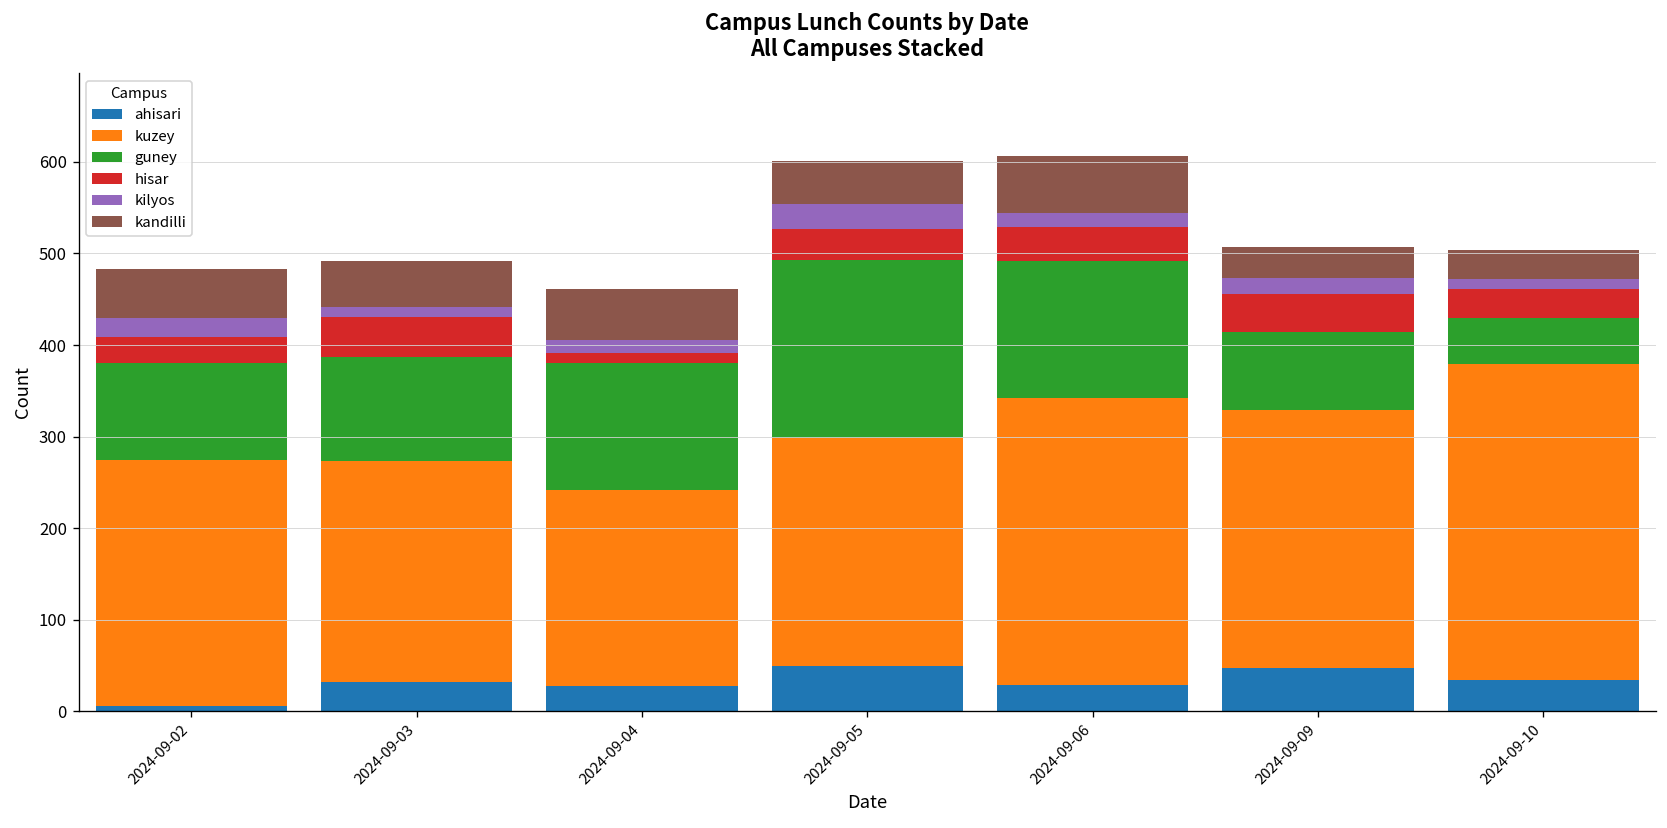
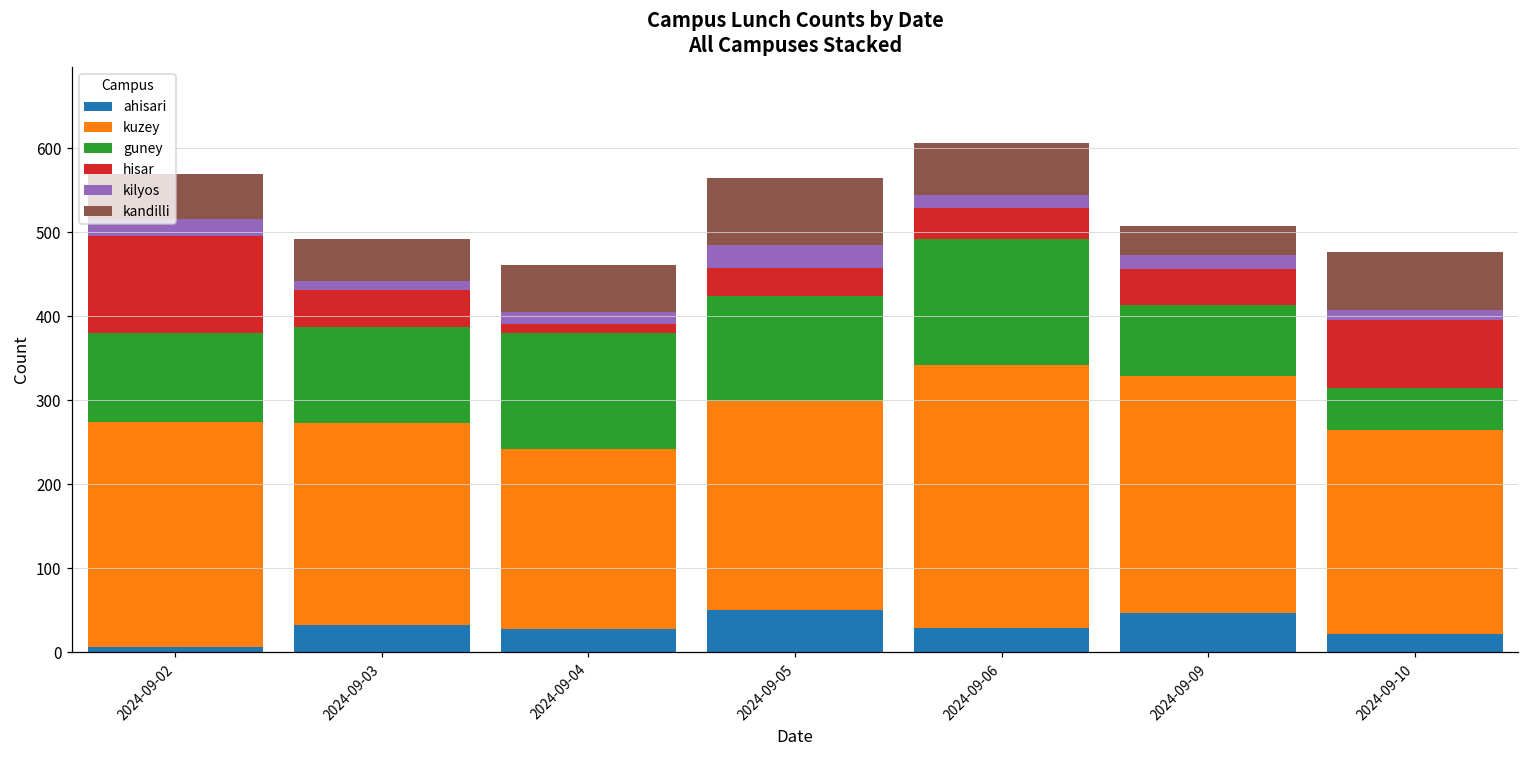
  {
    "ahisari": {
      "2024-09-02": 10,
      "2024-09-03": 30,
      "2024-09-04": 30,
      "2024-09-05": 50,
      "2024-09-06": 30,
      "2024-09-09": 50,
-     "2024-09-10": 30
+     "2024-09-10": 20
    },
    "kuzey": {
      "2024-09-02": 270,
      "2024-09-03": 240,
      "2024-09-04": 210,
      "2024-09-05": 250,
      "2024-09-06": 310,
      "2024-09-09": 280,
-     "2024-09-10": 350
+     "2024-09-10": 240
    },
    "guney": {
      "2024-09-02": 110,
      "2024-09-03": 110,
      "2024-09-04": 140,
-     "2024-09-05": 190,
+     "2024-09-05": 130,
      "2024-09-06": 150,
      "2024-09-09": 90,
      "2024-09-10": 50
    },
    "hisar": {
-     "2024-09-02": 30,
+     "2024-09-02": 120,
      "2024-09-03": 40,
      "2024-09-04": 10,
      "2024-09-05": 30,
      "2024-09-06": 40,
      "2024-09-09": 40,
-     "2024-09-10": 30
+     "2024-09-10": 80
    },
    "kilyos": {
      "2024-09-03": 10,
      "2024-09-04": 10,
      "2024-09-05": 30,
      "2024-09-06": 20,
      "2024-09-09": 20,
      "2024-09-10": 10
    },
    "kandilli": {
      "2024-09-03": 50,
      "2024-09-04": 60,
-     "2024-09-05": 50,
+     "2024-09-05": 80,
      "2024-09-06": 60,
      "2024-09-09": 30,
-     "2024-09-10": 30
+     "2024-09-10": 70
    }
  }
